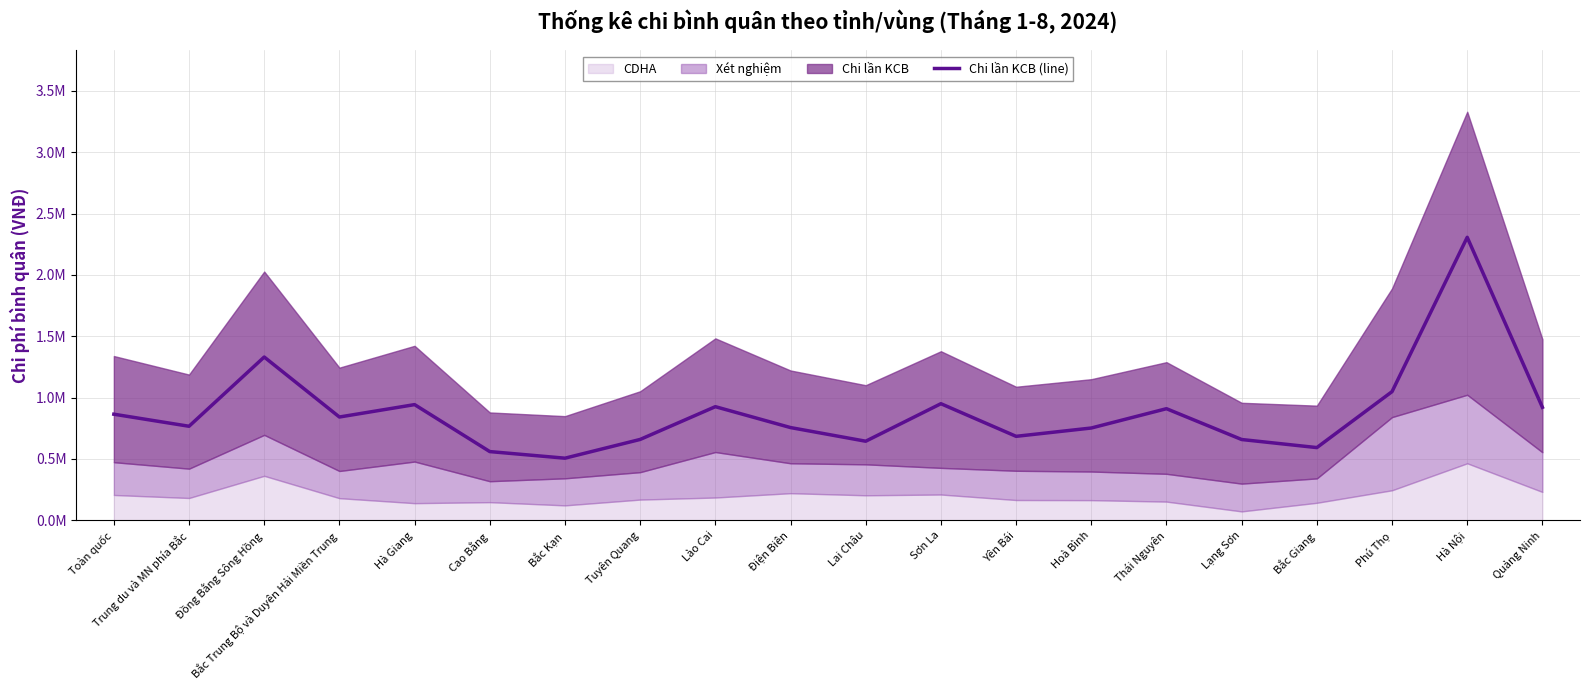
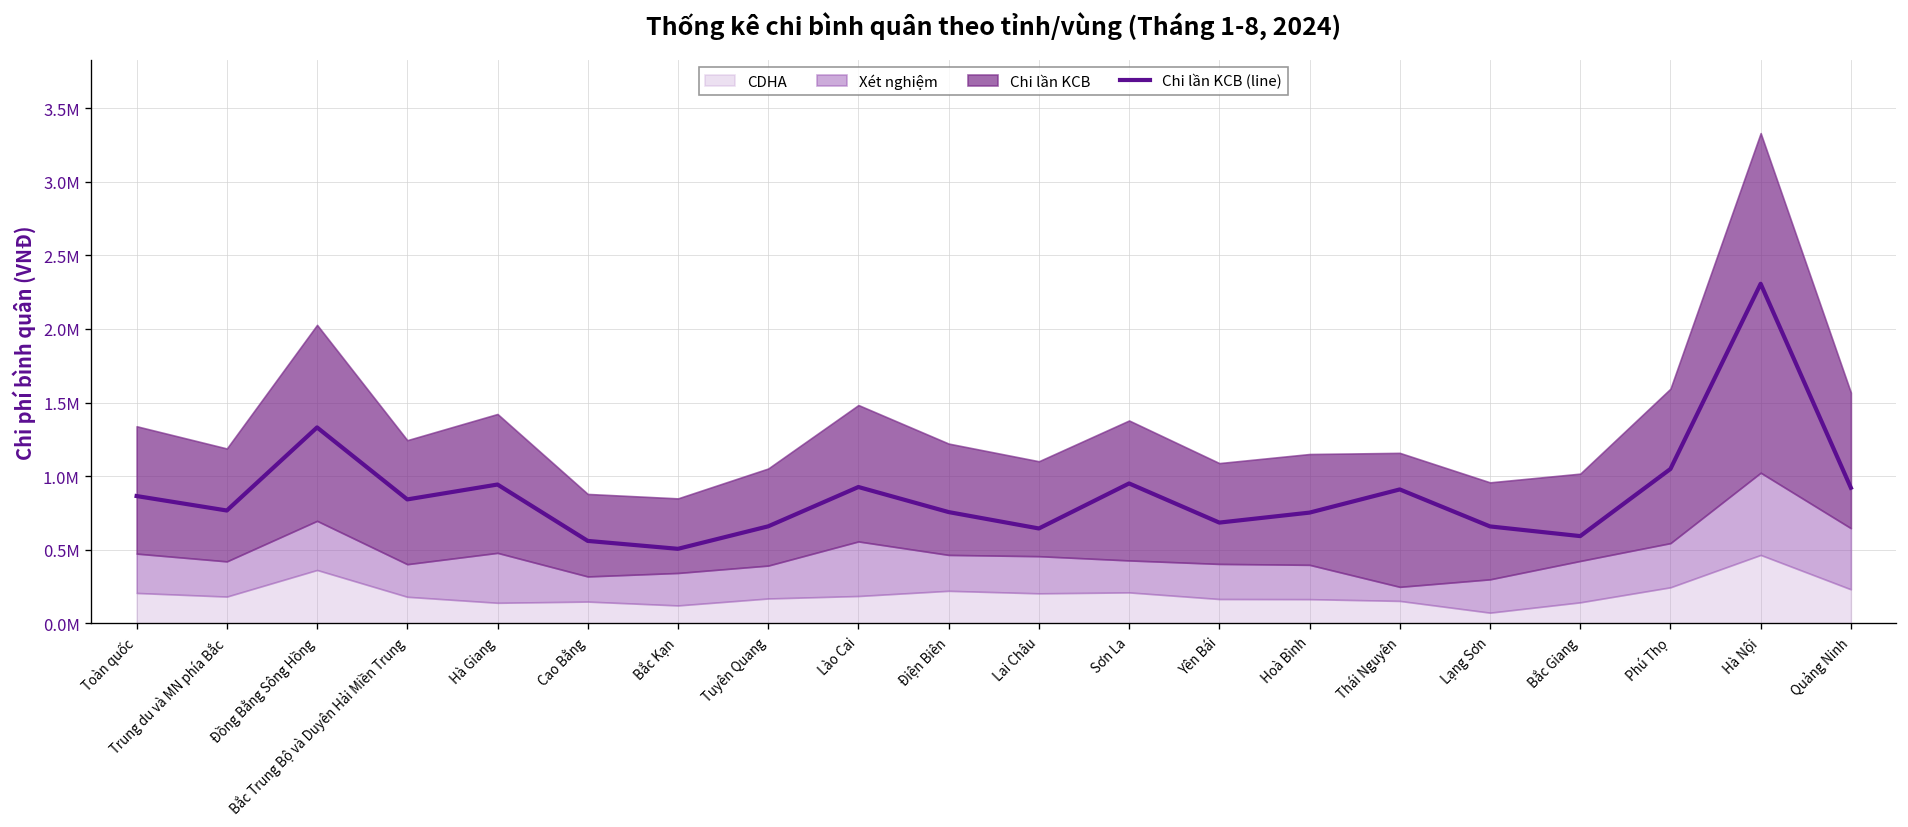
  {
    "CDHA": {
      "Toàn quốc": 210000,
      "Trung du và MN phía Bắc": 180000,
      "Đồng Bằng Sông Hồng": 360000,
      "Bắc Trung Bộ và Duyên Hải Miền Trung": 180000,
      "Hà Giang": 140000,
      "Cao Bằng": 150000,
      "Bắc Kạn": 120000,
      "Tuyên Quang": 170000,
      "Lào Cai": 190000,
      "Điện Biên": 220000,
      "Lai Châu": 200000,
      "Sơn La": 210000,
      "Yên Bái": 170000,
      "Hoà Bình": 160000,
      "Thái Nguyên": 150000,
      "Lạng Sơn": 70000,
      "Bắc Giang": 140000,
      "Phú Thọ": 250000,
      "Hà Nội": 460000,
      "Quảng Ninh": 230000
    },
    "Xét nghiệm": {
      "Toàn quốc": 270000,
      "Trung du và MN phía Bắc": 240000,
      "Đồng Bằng Sông Hồng": 330000,
      "Bắc Trung Bộ và Duyên Hải Miền Trung": 220000,
      "Hà Giang": 340000,
      "Cao Bằng": 170000,
      "Bắc Kạn": 220000,
      "Tuyên Quang": 220000,
      "Lào Cai": 370000,
      "Điện Biên": 240000,
      "Lai Châu": 250000,
      "Sơn La": 220000,
      "Yên Bái": 240000,
      "Hoà Bình": 230000,
-     "Thái Nguyên": 230000,
+     "Thái Nguyên": 100000,
      "Lạng Sơn": 230000,
-     "Bắc Giang": 200000,
-     "Phú Thọ": 600000,
+     "Bắc Giang": 280000,
+     "Phú Thọ": 300000,
      "Hà Nội": 560000,
-     "Quảng Ninh": 320000
+     "Quảng Ninh": 420000
    }
  }
